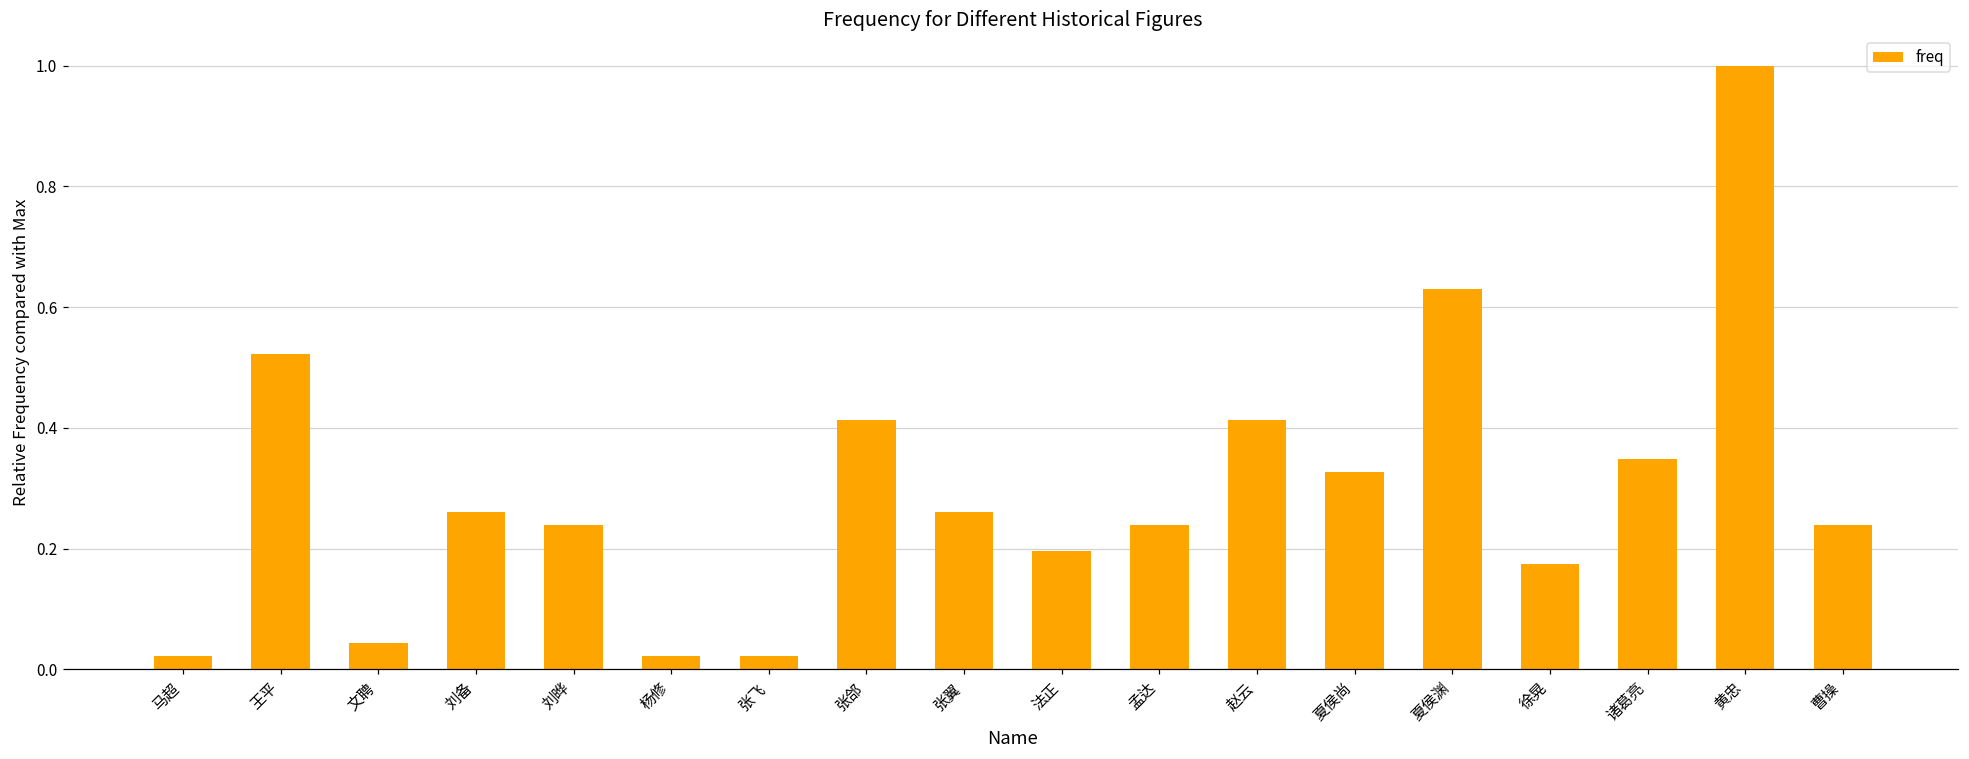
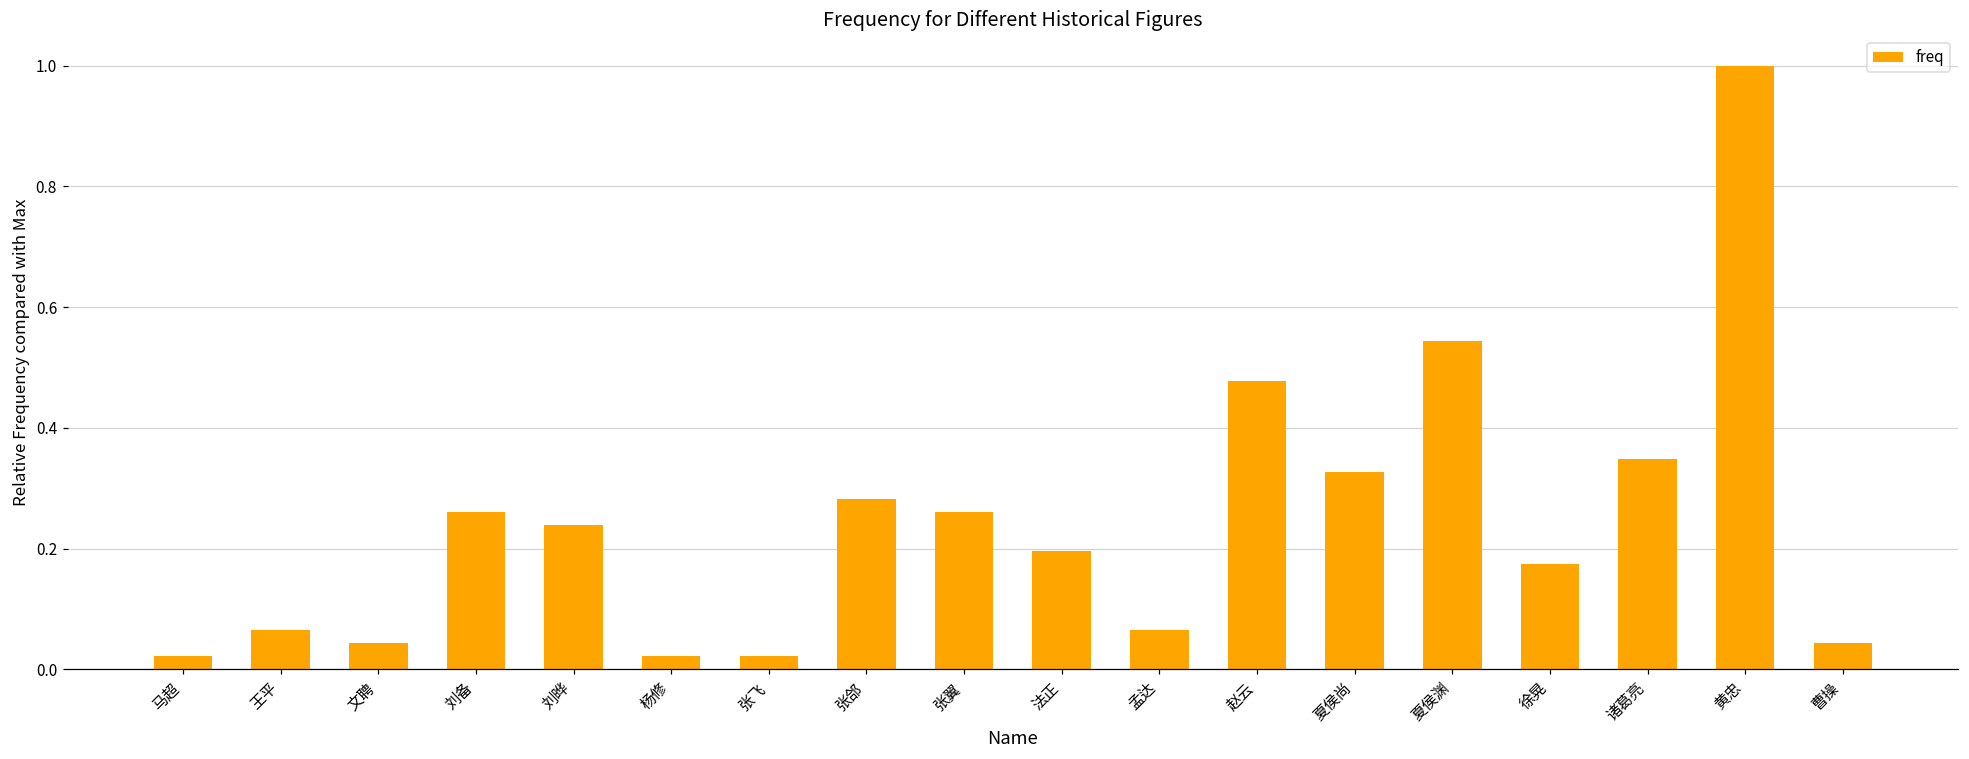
  {
    "马超": 0.02,
-   "王平": 0.52,
+   "王平": 0.07,
    "文聘": 0.04,
    "刘备": 0.26,
    "刘晔": 0.24,
    "杨修": 0.02,
    "张飞": 0.02,
-   "张郃": 0.41,
+   "张郃": 0.28,
    "张翼": 0.26,
    "法正": 0.20,
-   "孟达": 0.24,
-   "赵云": 0.41,
+   "孟达": 0.07,
+   "赵云": 0.48,
    "夏侯尚": 0.33,
-   "夏侯渊": 0.63,
+   "夏侯渊": 0.54,
    "徐晃": 0.17,
    "诸葛亮": 0.35,
    "黄忠": 1.00,
-   "曹操": 0.24
+   "曹操": 0.04
  }
